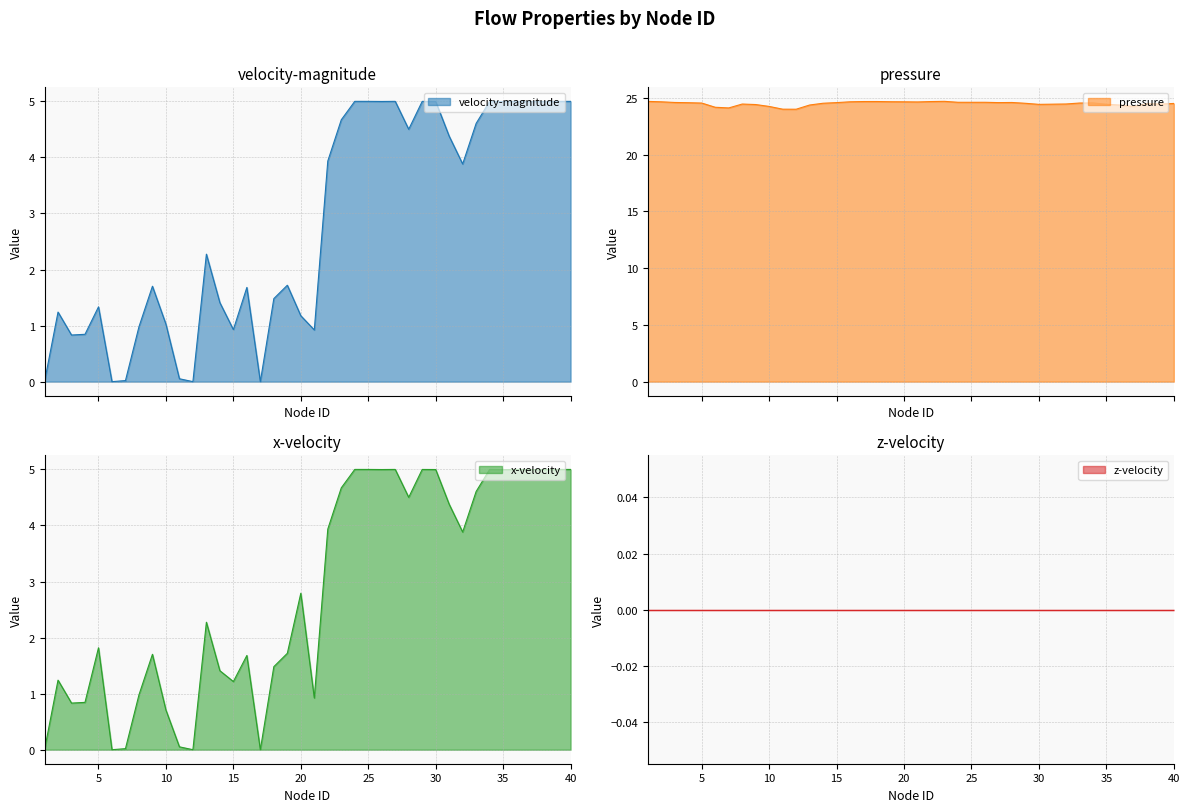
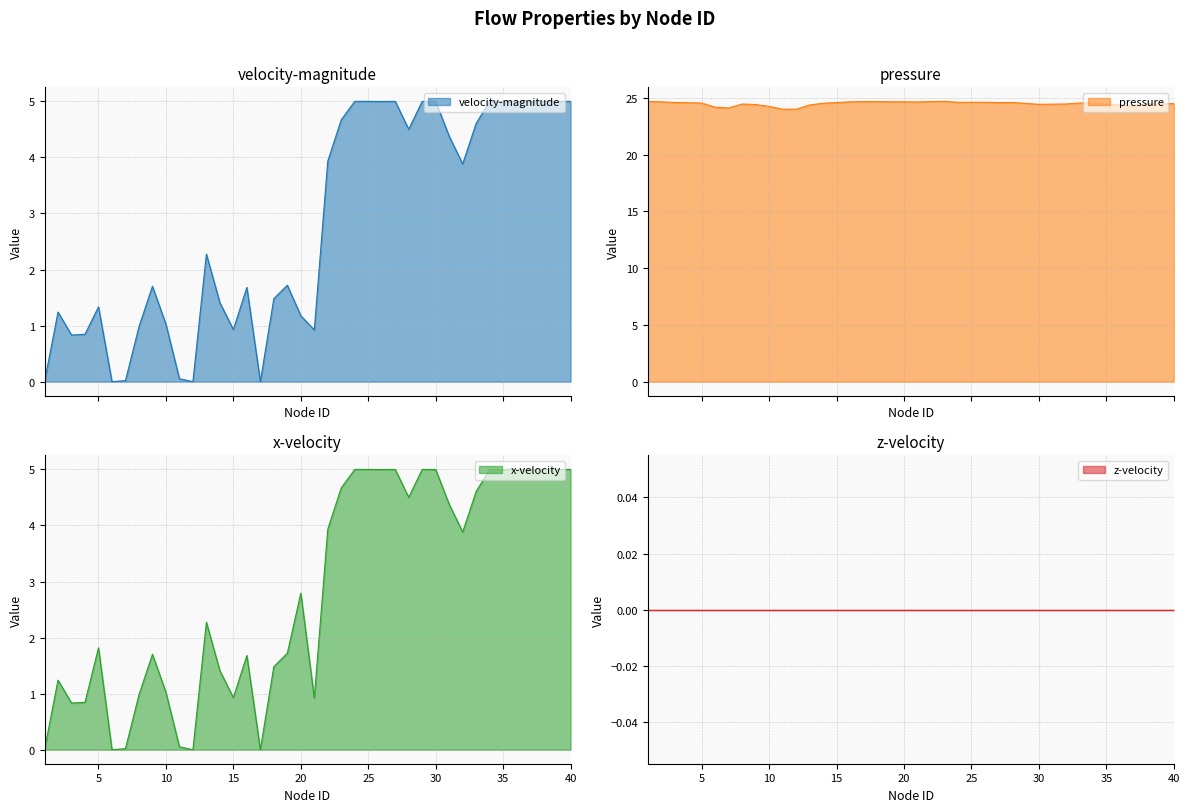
  {
    "x-velocity": {
      "5": 1.8,
-     "10": 0.7,
-     "15": 1.2,
+     "10": 1.0,
+     "15": 0.9,
      "20": 2.8,
      "25": 5.0,
      "30": 5.0,
      "40": 5.0
    },
    "z-velocity": {
      "5": 0.000,
      "10": 0.000,
      "15": 0.000,
      "20": 0.000,
      "25": 0.000,
      "30": 0.000,
      "35": 0.000,
      "40": 0.000
    }
  }
